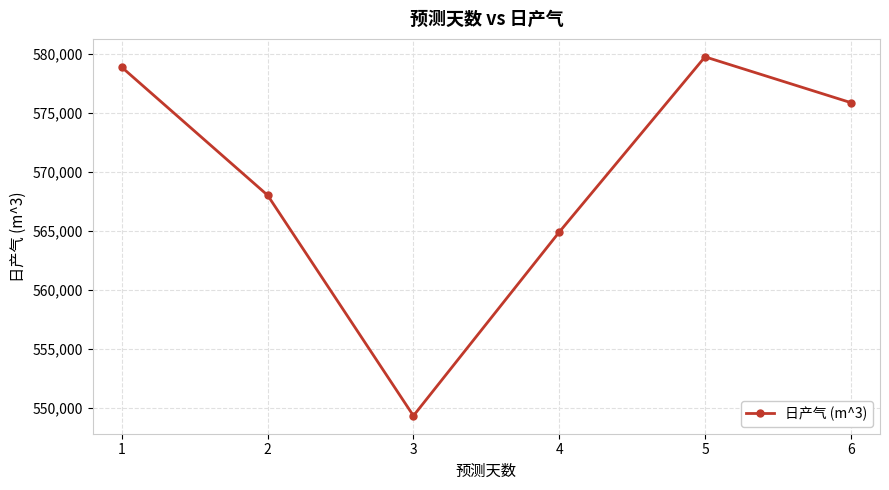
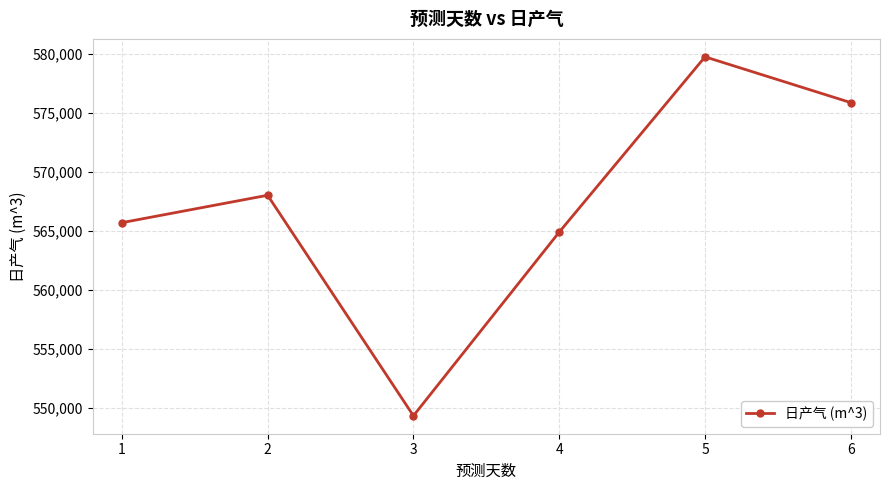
  {
-   "1": "578,900",
+   "1": "565,700",
    "2": "568,000",
    "3": "549,300",
    "4": "564,900",
    "5": "579,700",
    "6": "575,900"
  }
